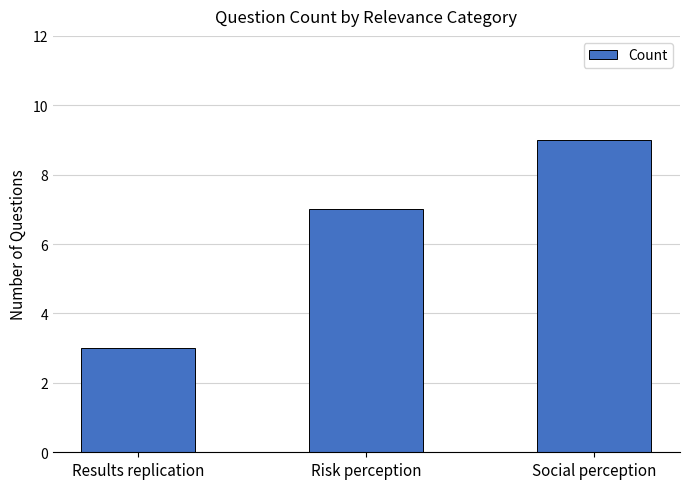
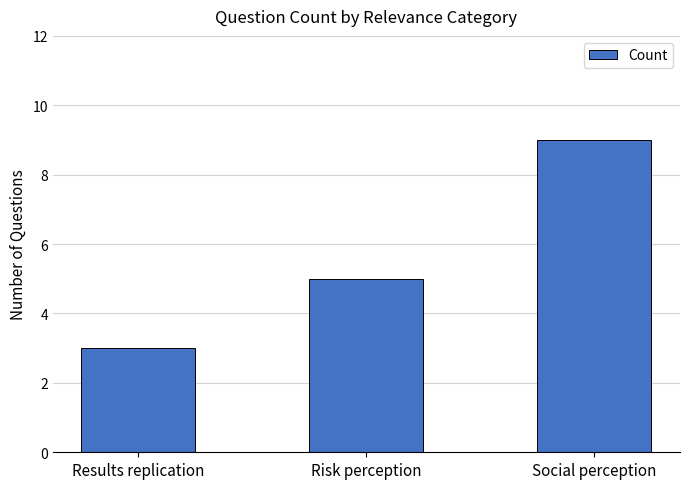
  {
    "Results replication": 3,
-   "Risk perception": 7,
+   "Risk perception": 5,
    "Social perception": 9
  }
